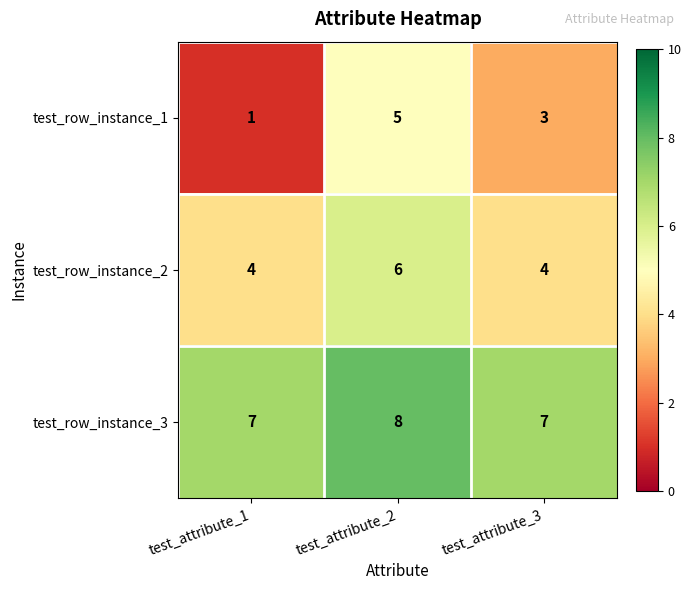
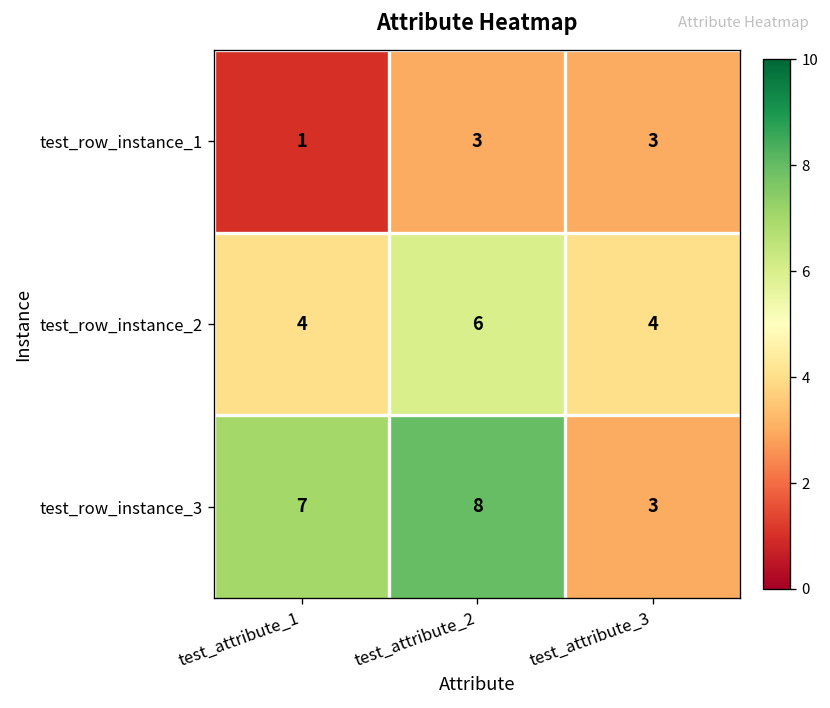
  {
    "test_row_instance_1": {
      "test_attribute_1": 1,
-     "test_attribute_2": 5,
+     "test_attribute_2": 3,
      "test_attribute_3": 3
    },
    "test_row_instance_2": {
      "test_attribute_1": 4,
      "test_attribute_2": 6,
      "test_attribute_3": 4
    },
    "test_row_instance_3": {
      "test_attribute_1": 7,
      "test_attribute_2": 8,
-     "test_attribute_3": 7
+     "test_attribute_3": 3
    }
  }
